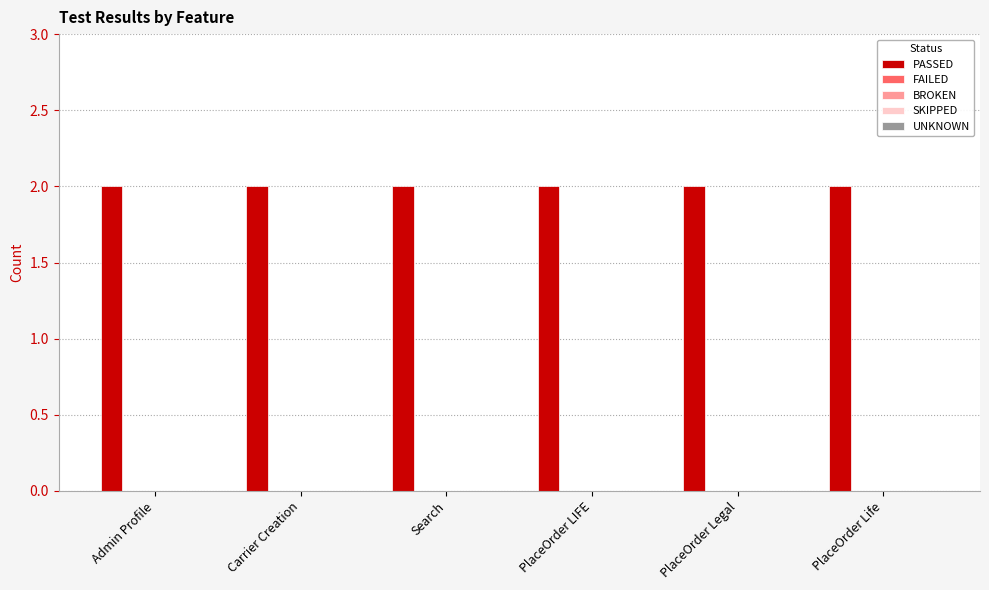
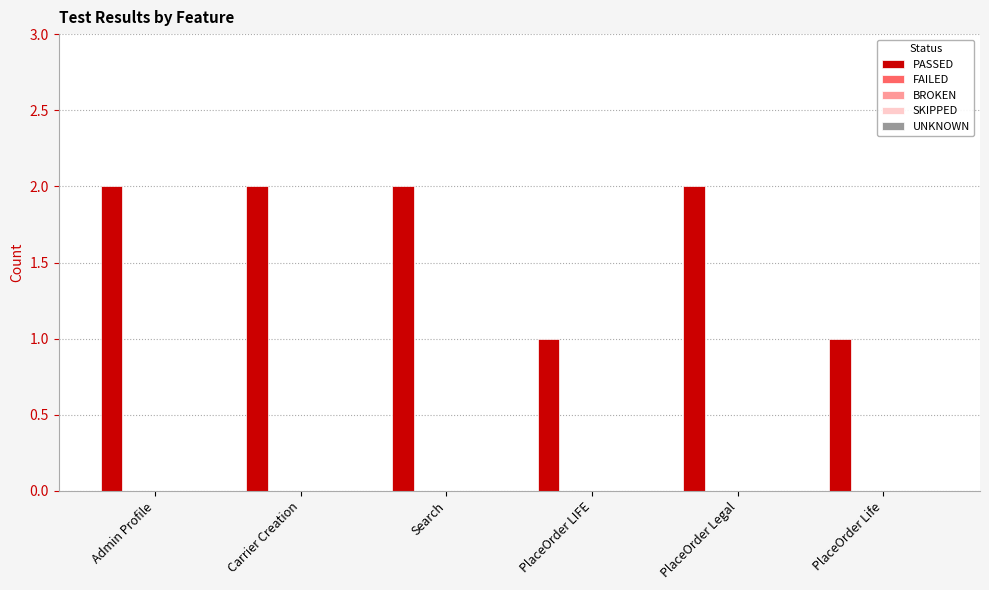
  {
    "PASSED": {
      "Admin Profile": 2,
      "Carrier Creation": 2,
      "Search": 2,
-     "PlaceOrder LIFE": 2,
+     "PlaceOrder LIFE": 1,
      "PlaceOrder Legal": 2,
-     "PlaceOrder Life": 2
+     "PlaceOrder Life": 1
    },
    "FAILED": {
      "Admin Profile": 0,
      "Carrier Creation": 0,
      "Search": 0,
      "PlaceOrder LIFE": 0,
      "PlaceOrder Legal": 0,
      "PlaceOrder Life": 0
    },
    "BROKEN": {
      "Admin Profile": 0,
      "Carrier Creation": 0,
      "Search": 0,
      "PlaceOrder LIFE": 0,
      "PlaceOrder Legal": 0,
      "PlaceOrder Life": 0
    },
    "SKIPPED": {
      "Admin Profile": 0,
      "Carrier Creation": 0,
      "Search": 0,
      "PlaceOrder LIFE": 0,
      "PlaceOrder Legal": 0,
      "PlaceOrder Life": 0
    },
    "UNKNOWN": {
      "Admin Profile": 0,
      "Carrier Creation": 0,
      "Search": 0,
      "PlaceOrder LIFE": 0,
      "PlaceOrder Legal": 0,
      "PlaceOrder Life": 0
    }
  }
